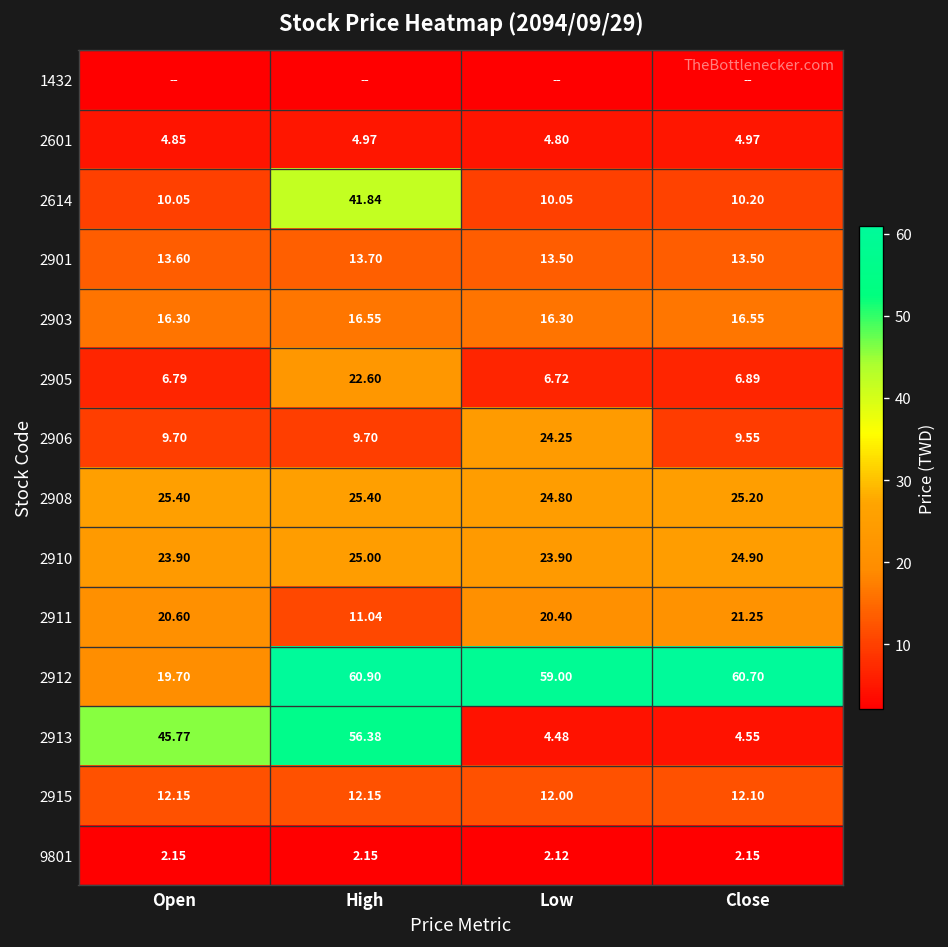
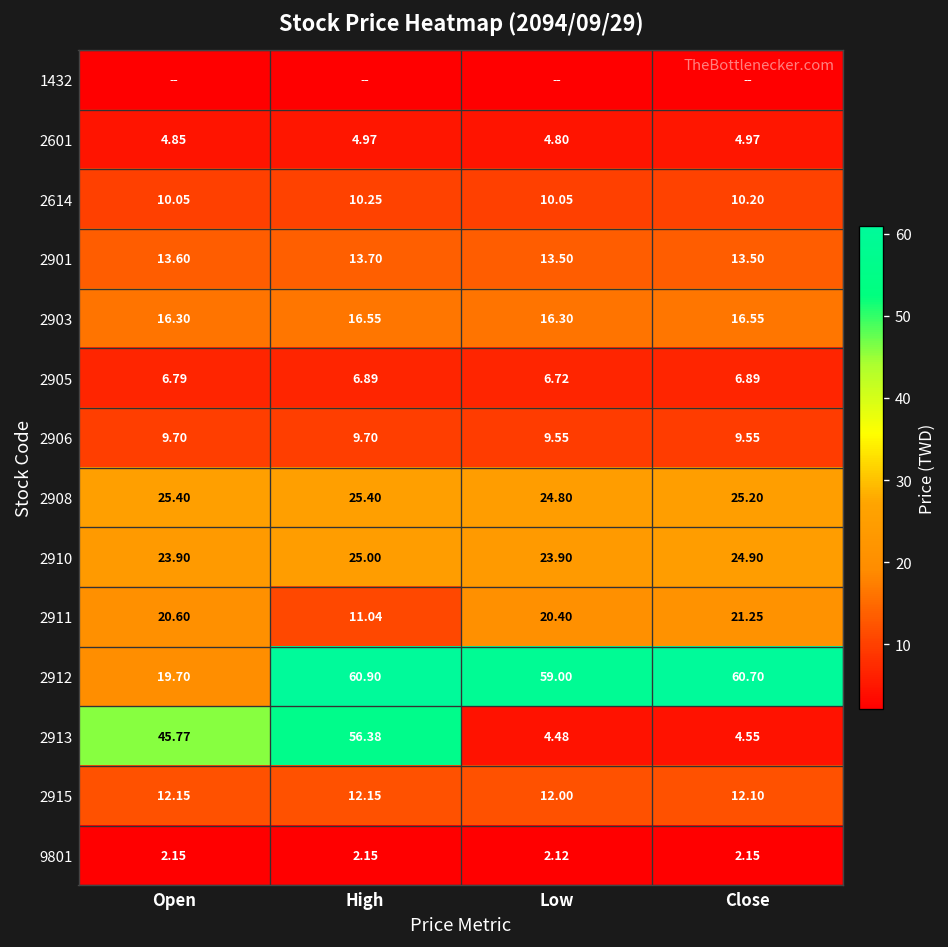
  {
    "2601": {
      "Open": 4.85,
      "High": 4.97,
      "Low": 4.80,
      "Close": 4.97
    },
    "2614": {
      "Open": 10.05,
-     "High": 41.84,
+     "High": 10.25,
      "Low": 10.05,
      "Close": 10.20
    },
    "2901": {
      "Open": 13.60,
      "High": 13.70,
      "Low": 13.50,
      "Close": 13.50
    },
    "2903": {
      "Open": 16.30,
      "High": 16.55,
      "Low": 16.30,
      "Close": 16.55
    },
    "2905": {
      "Open": 6.79,
-     "High": 22.60,
+     "High": 6.89,
      "Low": 6.72,
      "Close": 6.89
    },
    "2906": {
      "Open": 9.70,
      "High": 9.70,
-     "Low": 24.25,
+     "Low": 9.55,
      "Close": 9.55
    },
    "2908": {
      "Open": 25.40,
      "High": 25.40,
      "Low": 24.80,
      "Close": 25.20
    },
    "2910": {
      "Open": 23.90,
      "High": 25.00,
      "Low": 23.90,
      "Close": 24.90
    },
    "2911": {
      "Open": 20.60,
      "High": 11.04,
      "Low": 20.40,
      "Close": 21.25
    },
    "2912": {
      "Open": 19.70,
      "High": 60.90,
      "Low": 59.00,
      "Close": 60.70
    },
    "2913": {
      "Open": 45.77,
      "High": 56.38,
      "Low": 4.48,
      "Close": 4.55
    },
    "2915": {
      "Open": 12.15,
      "High": 12.15,
      "Low": 12.00,
      "Close": 12.10
    },
    "9801": {
      "Open": 2.15,
      "High": 2.15,
      "Low": 2.12,
      "Close": 2.15
    }
  }
